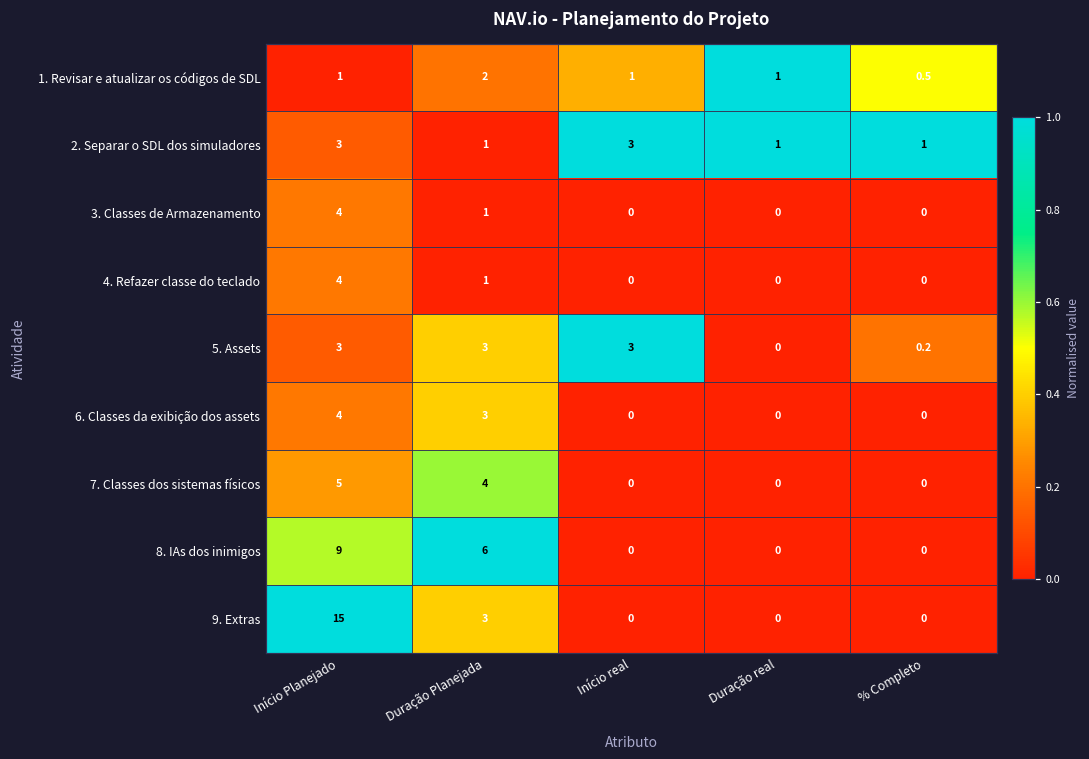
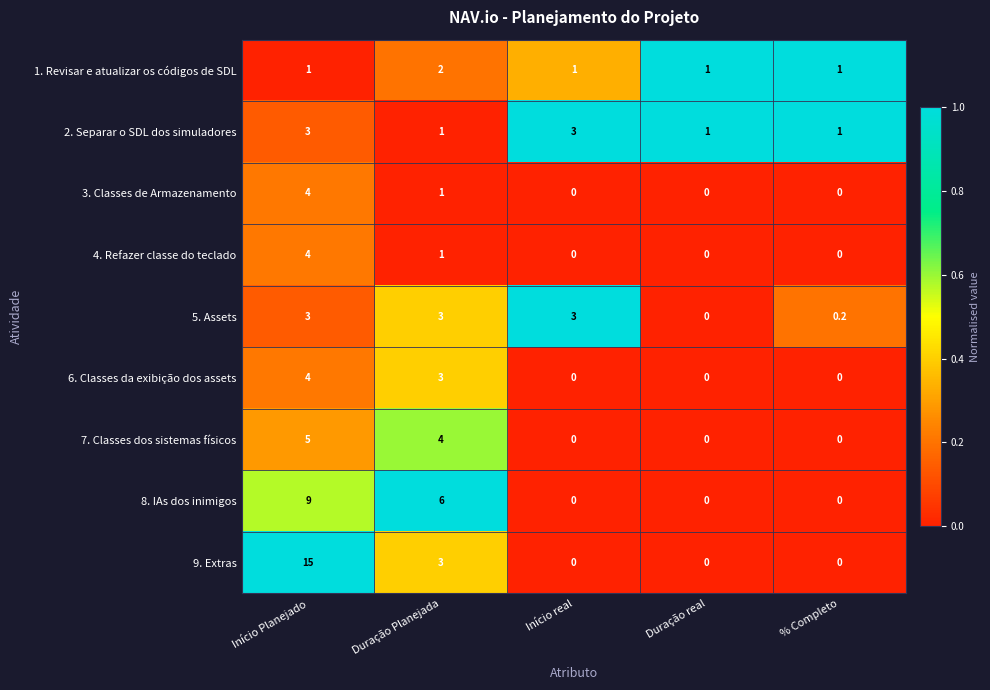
  {
    "1. Revisar e atualizar os códigos de SDL": {
      "Início Planejado": 1,
      "Duração Planejada": 2,
      "Início real": 1,
      "Duração real": 1,
-     "% Completo": 0.5
+     "% Completo": 1
    },
    "2. Separar o SDL dos simuladores": {
      "Início Planejado": 3,
      "Duração Planejada": 1,
      "Início real": 3,
      "Duração real": 1,
      "% Completo": 1
    },
    "3. Classes de Armazenamento": {
      "Início Planejado": 4,
      "Duração Planejada": 1,
      "Início real": 0,
      "Duração real": 0,
      "% Completo": 0
    },
    "4. Refazer classe do teclado": {
      "Início Planejado": 4,
      "Duração Planejada": 1,
      "Início real": 0,
      "Duração real": 0,
      "% Completo": 0
    },
    "5. Assets": {
      "Início Planejado": 3,
      "Duração Planejada": 3,
      "Início real": 3,
      "Duração real": 0,
      "% Completo": 0.2
    },
    "6. Classes da exibição dos assets": {
      "Início Planejado": 4,
      "Duração Planejada": 3,
      "Início real": 0,
      "Duração real": 0,
      "% Completo": 0
    },
    "7. Classes dos sistemas físicos": {
      "Início Planejado": 5,
      "Duração Planejada": 4,
      "Início real": 0,
      "Duração real": 0,
      "% Completo": 0
    },
    "8. IAs dos inimigos": {
      "Início Planejado": 9,
      "Duração Planejada": 6,
      "Início real": 0,
      "Duração real": 0,
      "% Completo": 0
    },
    "9. Extras": {
      "Início Planejado": 15,
      "Duração Planejada": 3,
      "Início real": 0,
      "Duração real": 0,
      "% Completo": 0
    }
  }
